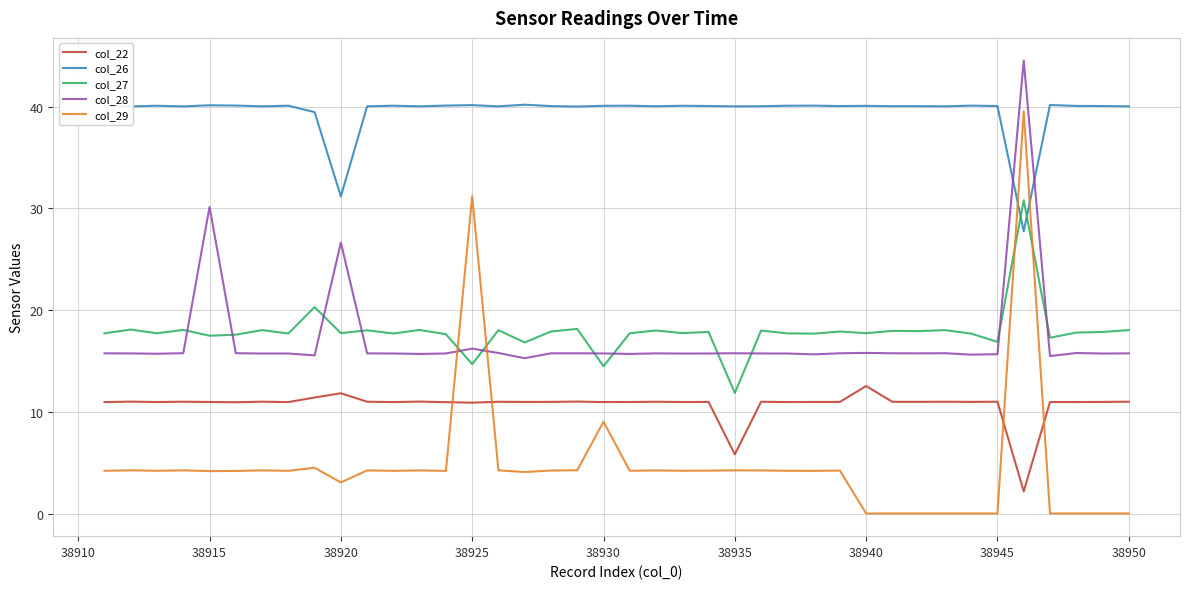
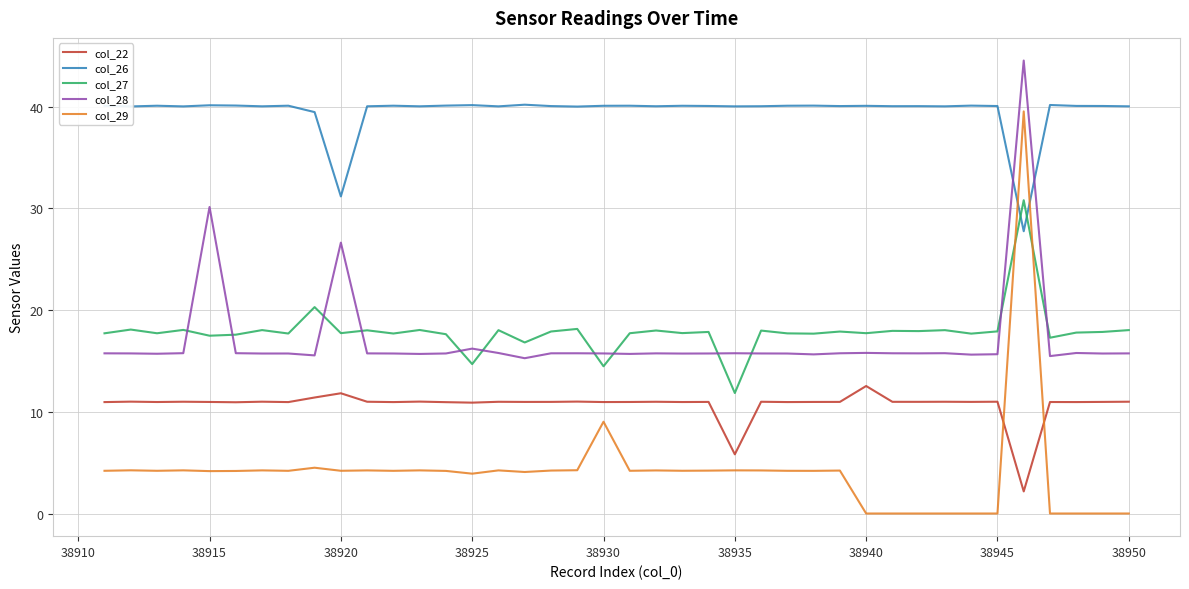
  {
    "col_22": {
      "38915": 11.0,
      "38920": 11.8,
      "38925": 10.9,
      "38930": 11.0,
      "38935": 5.8,
      "38940": 12.5,
      "38945": 11.0,
      "38950": 11.0
    },
    "col_26": {
      "38915": 40.1,
      "38920": 31.2,
      "38925": 40.1,
      "38930": 40.1,
      "38935": 40.0,
      "38940": 40.1,
      "38945": 40.0,
      "38950": 40.0
    },
    "col_27": {
      "38915": 17.5,
      "38920": 17.7,
      "38925": 14.7,
      "38930": 14.5,
      "38935": 11.8,
      "38940": 17.7,
-     "38945": 16.9,
+     "38945": 17.9,
      "38950": 18.0
    },
    "col_28": {
      "38915": 30.1,
      "38920": 26.6,
      "38925": 16.2,
      "38930": 15.7,
      "38935": 15.8,
      "38940": 15.8,
      "38945": 15.7,
      "38950": 15.7
    },
    "col_29": {
      "38915": 4.2,
-     "38920": 3.1,
-     "38925": 31.2,
+     "38920": 4.2,
+     "38925": 3.9,
      "38930": 9.0,
      "38935": 4.2,
      "38940": 0.0,
      "38945": 0.0,
      "38950": 0.0
    }
  }
